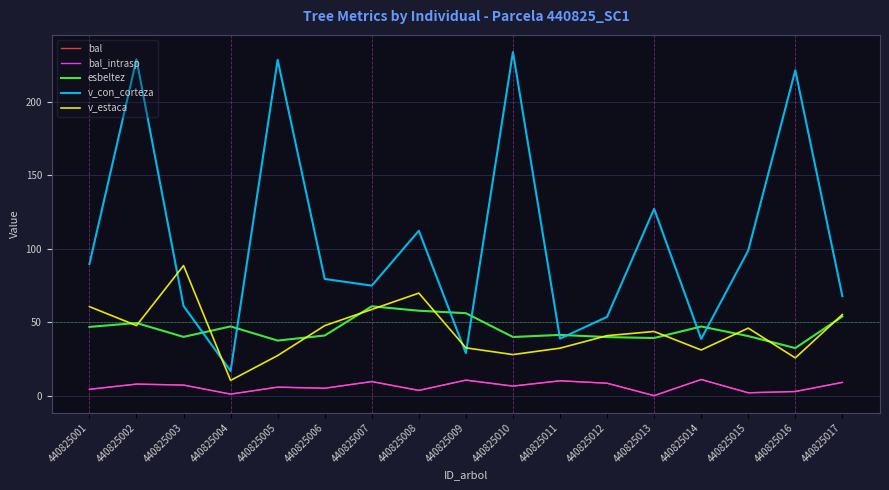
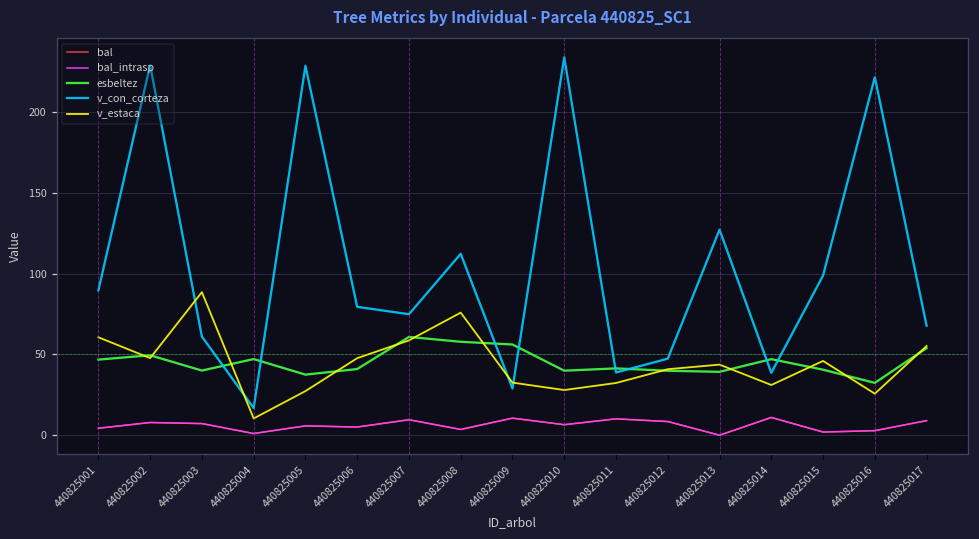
  {
    "bal_intrasp": {
      "440825001": 4,
      "440825002": 8,
      "440825003": 7,
      "440825004": 1,
      "440825005": 6,
      "440825006": 5,
      "440825007": 10,
      "440825008": 4,
      "440825009": 11,
      "440825010": 7,
      "440825011": 10,
      "440825012": 8,
      "440825013": 0,
      "440825014": 11,
      "440825015": 2,
      "440825016": 3,
      "440825017": 9
    },
    "esbeltez": {
      "440825001": 47,
      "440825002": 49,
      "440825003": 40,
      "440825004": 47,
      "440825005": 37,
      "440825006": 41,
      "440825007": 61,
      "440825008": 58,
      "440825009": 56,
      "440825010": 40,
      "440825011": 41,
      "440825013": 39,
      "440825014": 47,
      "440825015": 41,
      "440825016": 32
    },
    "v_con_corteza": {
      "440825001": 90,
      "440825003": 61,
      "440825004": 17,
      "440825005": 229,
      "440825006": 79,
      "440825007": 75,
      "440825008": 112,
      "440825009": 29,
      "440825010": 234,
      "440825011": 39,
-     "440825012": 54,
+     "440825012": 47,
      "440825013": 127,
      "440825014": 39,
      "440825015": 99,
      "440825016": 221,
      "440825017": 68
    },
    "v_estaca": {
      "440825001": 61,
      "440825002": 48,
      "440825003": 89,
      "440825004": 10,
      "440825005": 27,
      "440825006": 48,
      "440825007": 59,
-     "440825008": 70,
+     "440825008": 76,
      "440825009": 33,
      "440825010": 28,
      "440825011": 32,
      "440825013": 44,
      "440825014": 31,
      "440825015": 46,
      "440825016": 26
    }
  }
